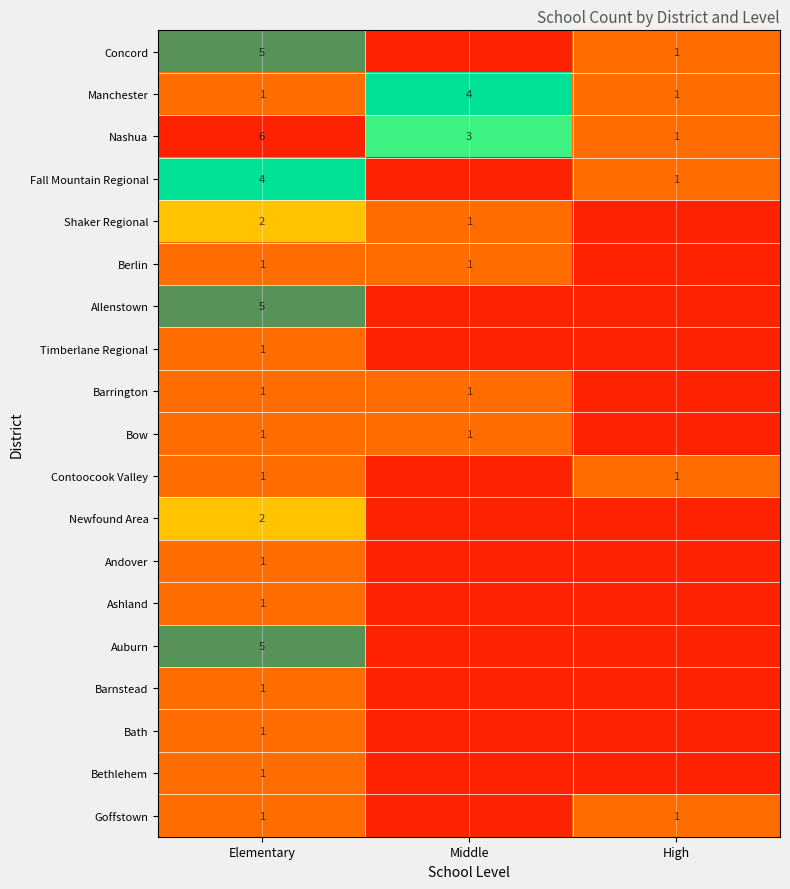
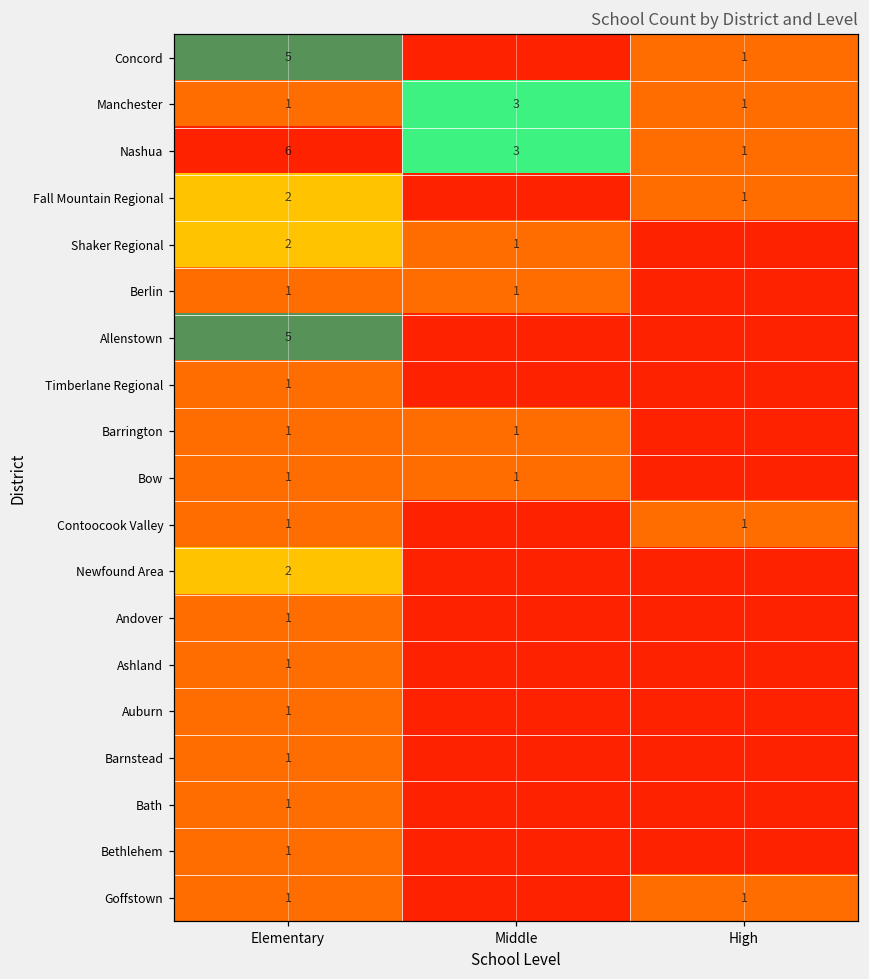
  {
    "Concord": {
      "Elementary": 5,
      "High": 1
    },
    "Manchester": {
      "Elementary": 1,
-     "Middle": 4,
+     "Middle": 3,
      "High": 1
    },
    "Nashua": {
      "Elementary": 6,
      "Middle": 3,
      "High": 1
    },
    "Fall Mountain Regional": {
-     "Elementary": 4,
+     "Elementary": 2,
      "High": 1
    },
    "Shaker Regional": {
      "Elementary": 2,
      "Middle": 1
    },
    "Berlin": {
      "Elementary": 1,
      "Middle": 1
    },
    "Allenstown": {
      "Elementary": 5
    },
    "Timberlane Regional": {
      "Elementary": 1
    },
    "Barrington": {
      "Elementary": 1,
      "Middle": 1
    },
    "Bow": {
      "Elementary": 1,
      "Middle": 1
    },
    "Contoocook Valley": {
      "Elementary": 1,
      "High": 1
    },
    "Newfound Area": {
      "Elementary": 2
    },
    "Andover": {
      "Elementary": 1
    },
    "Ashland": {
      "Elementary": 1
    },
    "Auburn": {
-     "Elementary": 5
+     "Elementary": 1
    },
    "Barnstead": {
      "Elementary": 1
    },
    "Bath": {
      "Elementary": 1
    },
    "Bethlehem": {
      "Elementary": 1
    },
    "Goffstown": {
      "Elementary": 1,
      "High": 1
    }
  }
